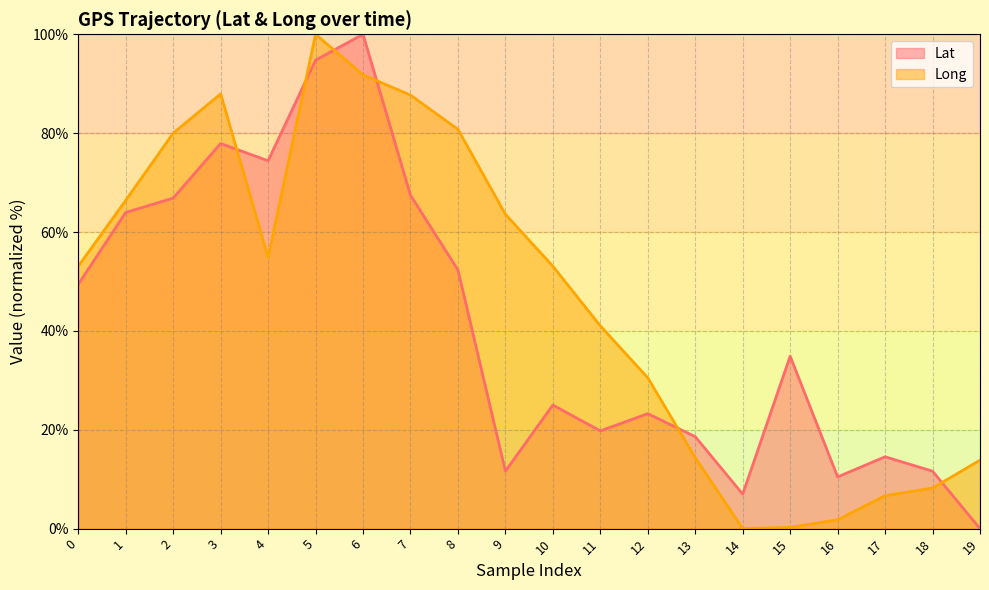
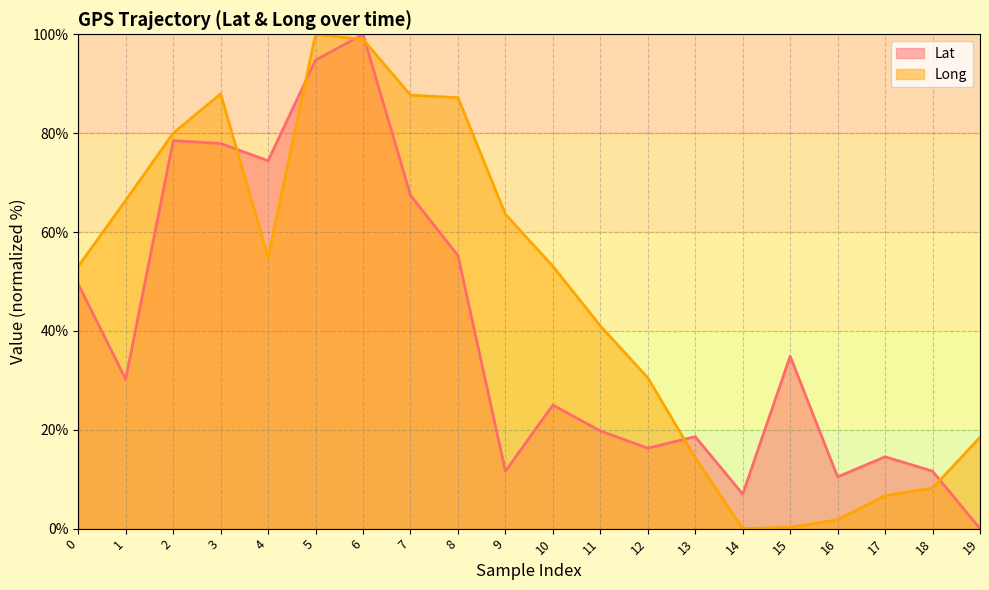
  {
    "Lat": {
      "0": "49%",
-     "1": "64%",
-     "2": "67%",
+     "1": "30%",
+     "2": "78%",
      "3": "78%",
      "4": "74%",
      "5": "95%",
      "6": "100%",
      "7": "67%",
-     "8": "52%",
+     "8": "55%",
      "9": "12%",
      "10": "25%",
      "11": "20%",
-     "12": "23%",
+     "12": "16%",
      "13": "19%",
      "14": "7%",
      "15": "35%",
      "16": "10%",
      "17": "15%",
      "18": "12%",
      "19": "0%"
    },
    "Long": {
      "0": "53%",
      "1": "66%",
      "2": "80%",
      "3": "88%",
      "4": "55%",
      "5": "100%",
-     "6": "92%",
+     "6": "99%",
      "7": "88%",
-     "8": "81%",
+     "8": "87%",
      "9": "64%",
      "10": "53%",
      "11": "41%",
      "12": "31%",
      "13": "14%",
      "14": "0%",
      "15": "0%",
      "16": "2%",
      "17": "7%",
      "18": "8%",
-     "19": "14%"
+     "19": "18%"
    }
  }
